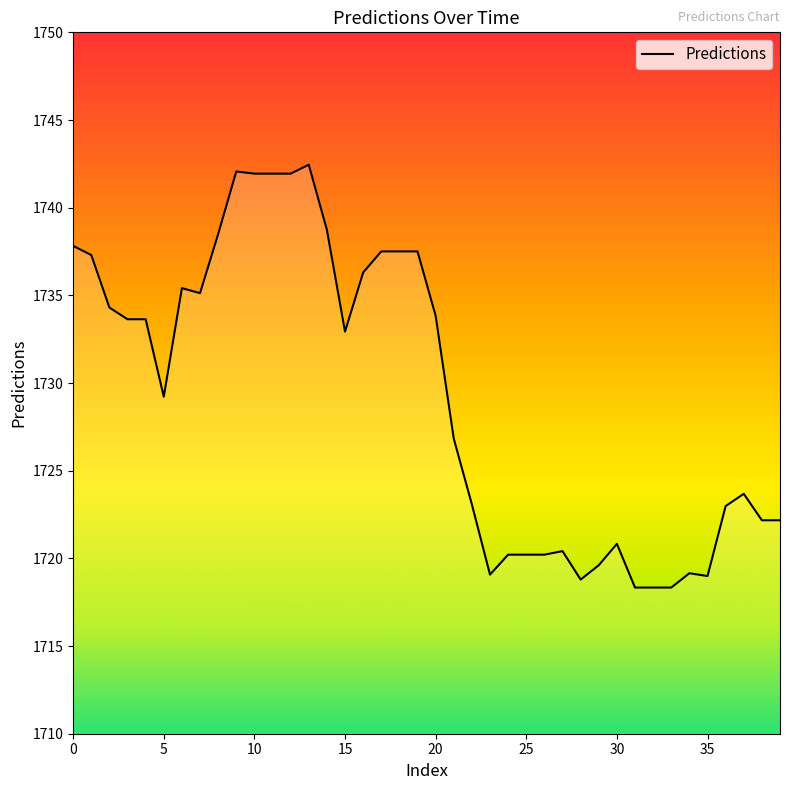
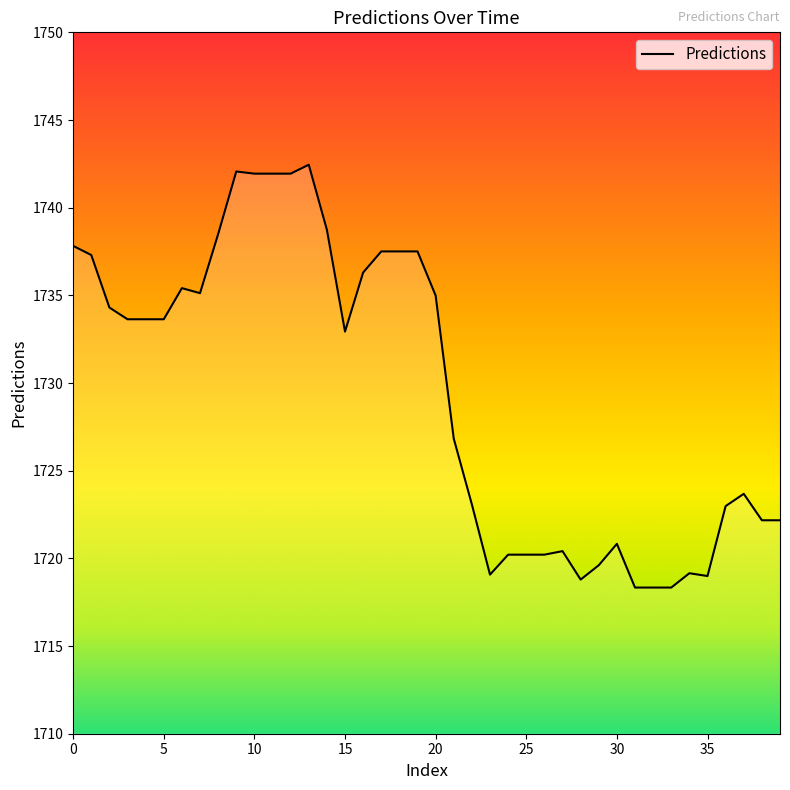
  {
    "0": 1737.8,
-   "5": 1729.2,
+   "5": 1733.6,
    "10": 1741.9,
    "15": 1732.9,
-   "20": 1733.8,
+   "20": 1735.0,
    "25": 1720.2,
    "30": 1720.8,
    "35": 1719.0
  }
